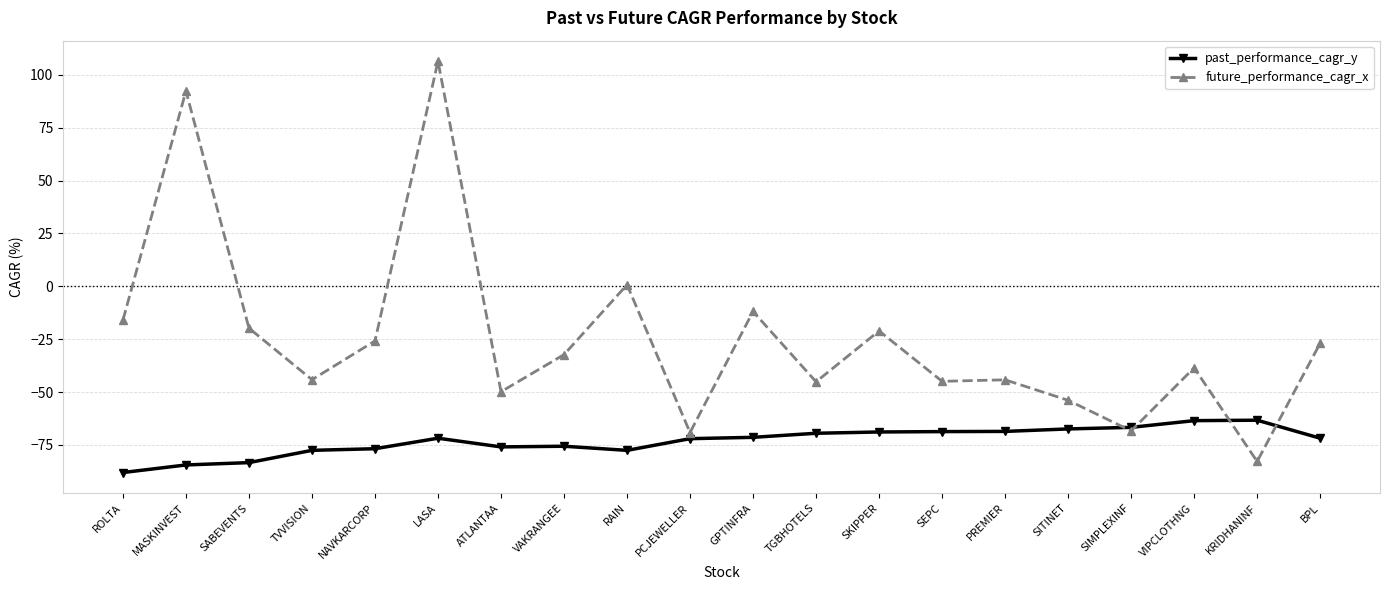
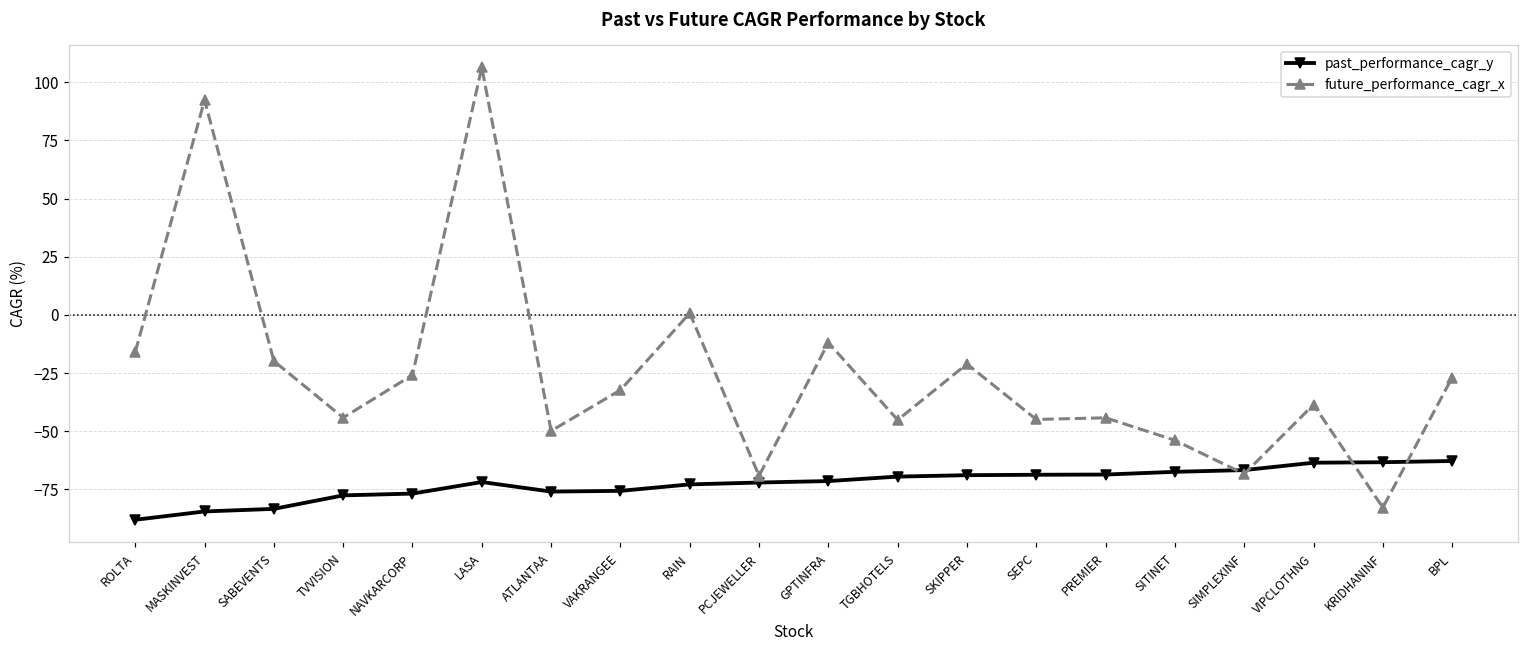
  {
    "past_performance_cagr_y": {
      "ROLTA": -88,
      "MASKINVEST": -84,
      "SABEVENTS": -83,
      "TVVISION": -78,
      "NAVKARCORP": -77,
      "LASA": -72,
      "ATLANTAA": -76,
      "VAKRANGEE": -76,
-     "RAIN": -78,
+     "RAIN": -73,
      "PCJEWELLER": -72,
      "GPTINFRA": -71,
      "TGBHOTELS": -69,
      "SKIPPER": -69,
      "SEPC": -69,
      "PREMIER": -69,
      "SITINET": -67,
      "SIMPLEXINF": -67,
      "VIPCLOTHNG": -63,
      "KRIDHANINF": -63,
-     "BPL": -72
+     "BPL": -63
    },
    "future_performance_cagr_x": {
      "ROLTA": -16,
      "MASKINVEST": 92,
      "SABEVENTS": -20,
      "TVVISION": -44,
      "NAVKARCORP": -26,
      "LASA": 106,
      "ATLANTAA": -50,
      "VAKRANGEE": -32,
      "RAIN": 1,
      "PCJEWELLER": -69,
      "GPTINFRA": -12,
      "TGBHOTELS": -45,
      "SKIPPER": -21,
      "SEPC": -45,
      "PREMIER": -44,
      "SITINET": -54,
      "SIMPLEXINF": -68,
      "VIPCLOTHNG": -39,
      "KRIDHANINF": -83,
      "BPL": -27
    }
  }
